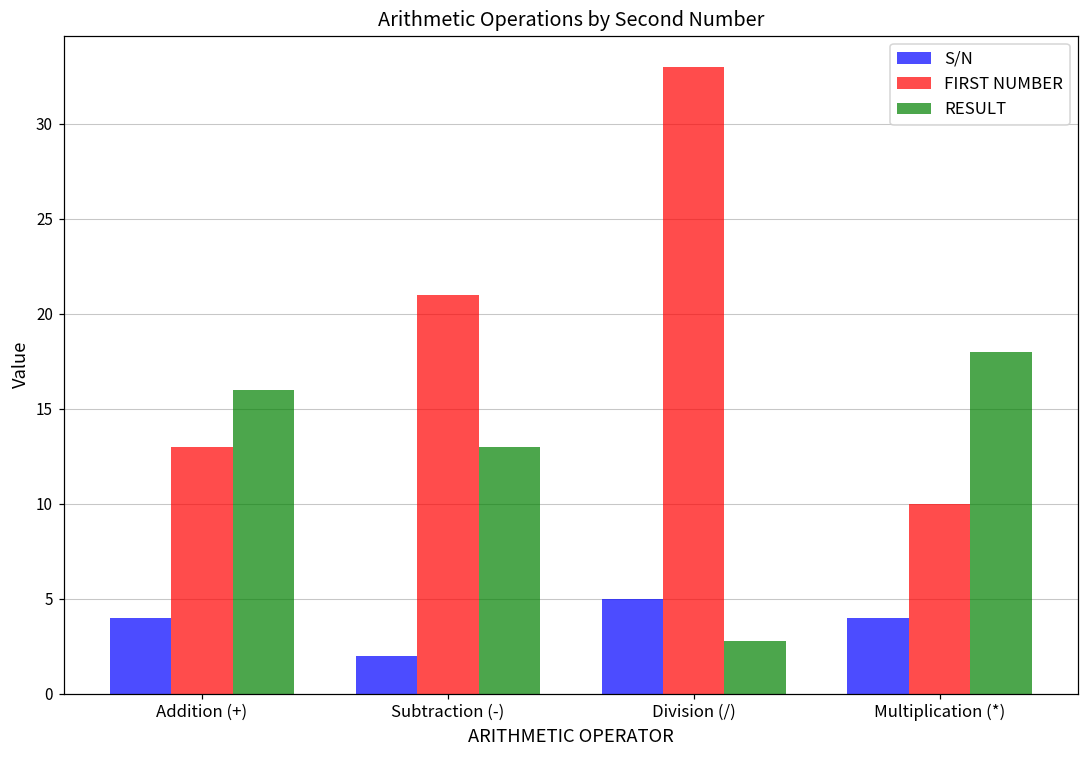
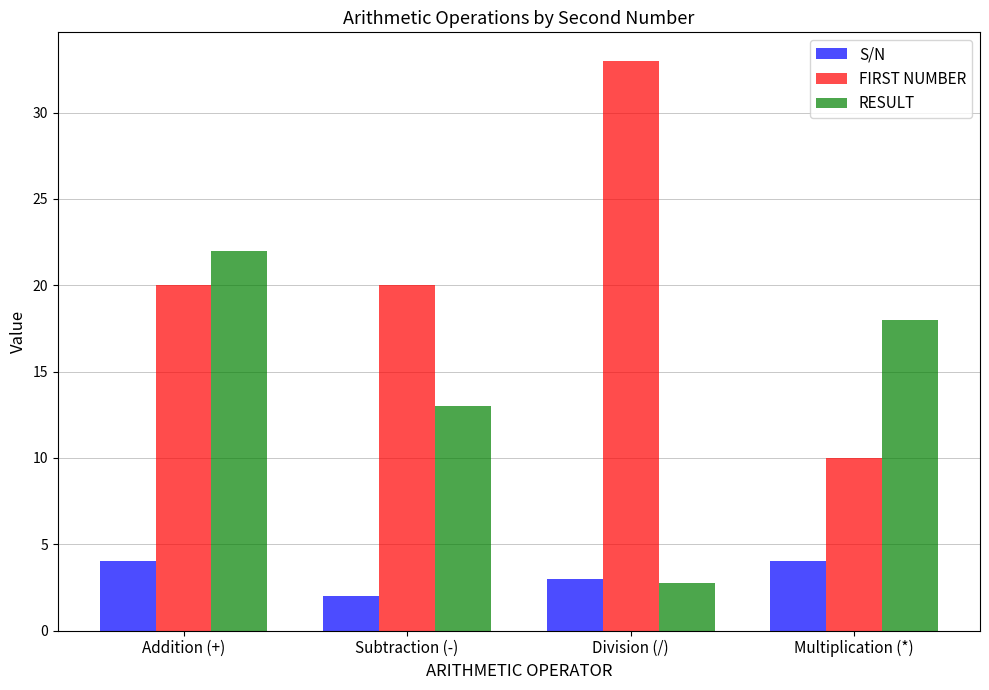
  {
    "S/N": {
      "Addition (+)": 4,
      "Subtraction (-)": 2,
-     "Division (/)": 5,
+     "Division (/)": 3,
      "Multiplication (*)": 4
    },
    "FIRST NUMBER": {
-     "Addition (+)": 13,
-     "Subtraction (-)": 21,
+     "Addition (+)": 20,
+     "Subtraction (-)": 20,
      "Division (/)": 33,
      "Multiplication (*)": 10
    },
    "RESULT": {
-     "Addition (+)": 16,
+     "Addition (+)": 22,
      "Subtraction (-)": 13,
      "Division (/)": 2.8,
      "Multiplication (*)": 18
    }
  }
